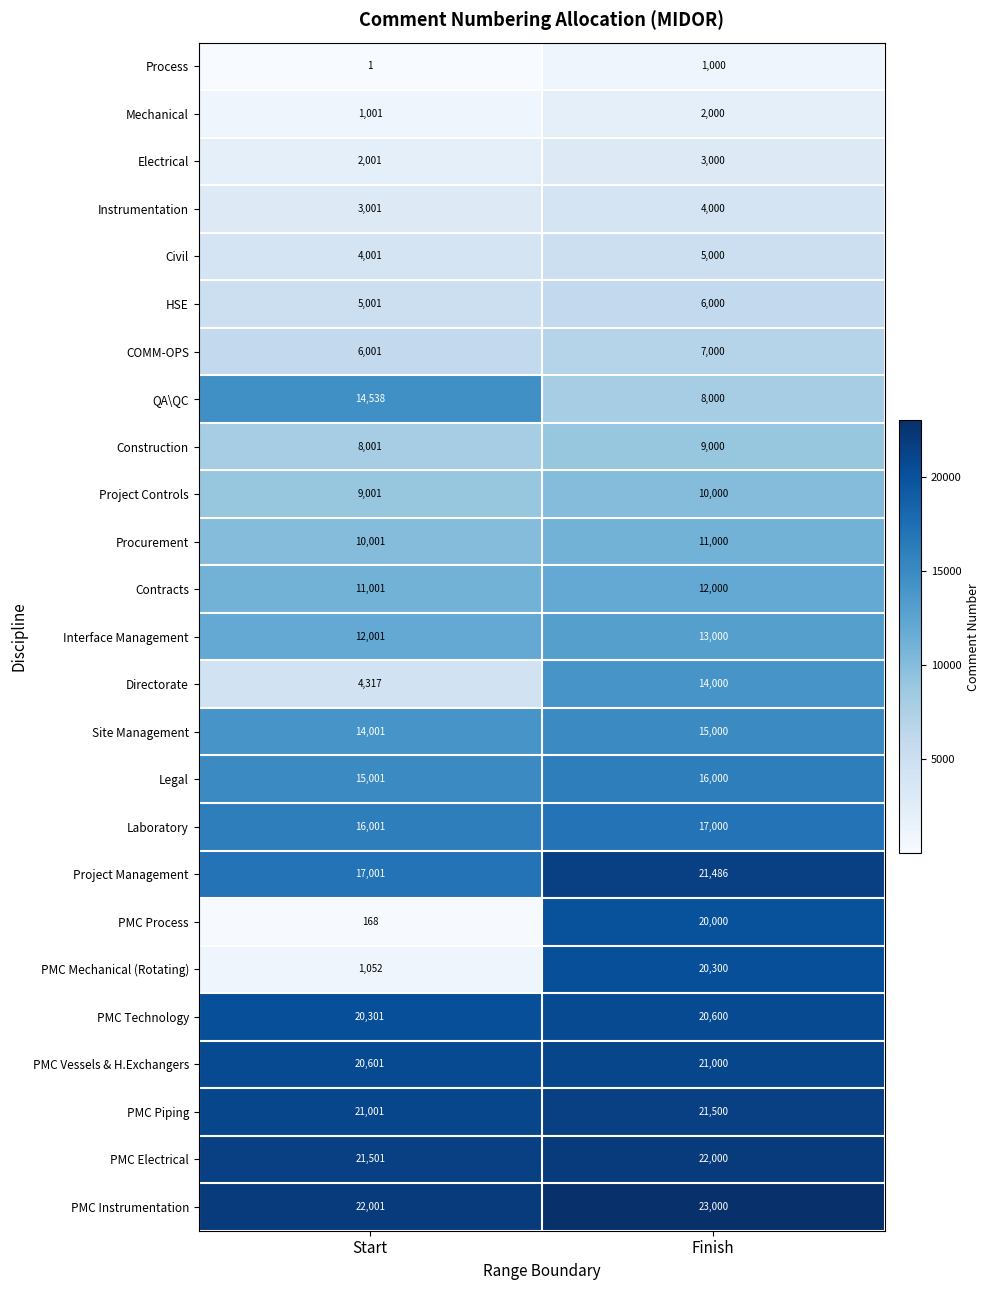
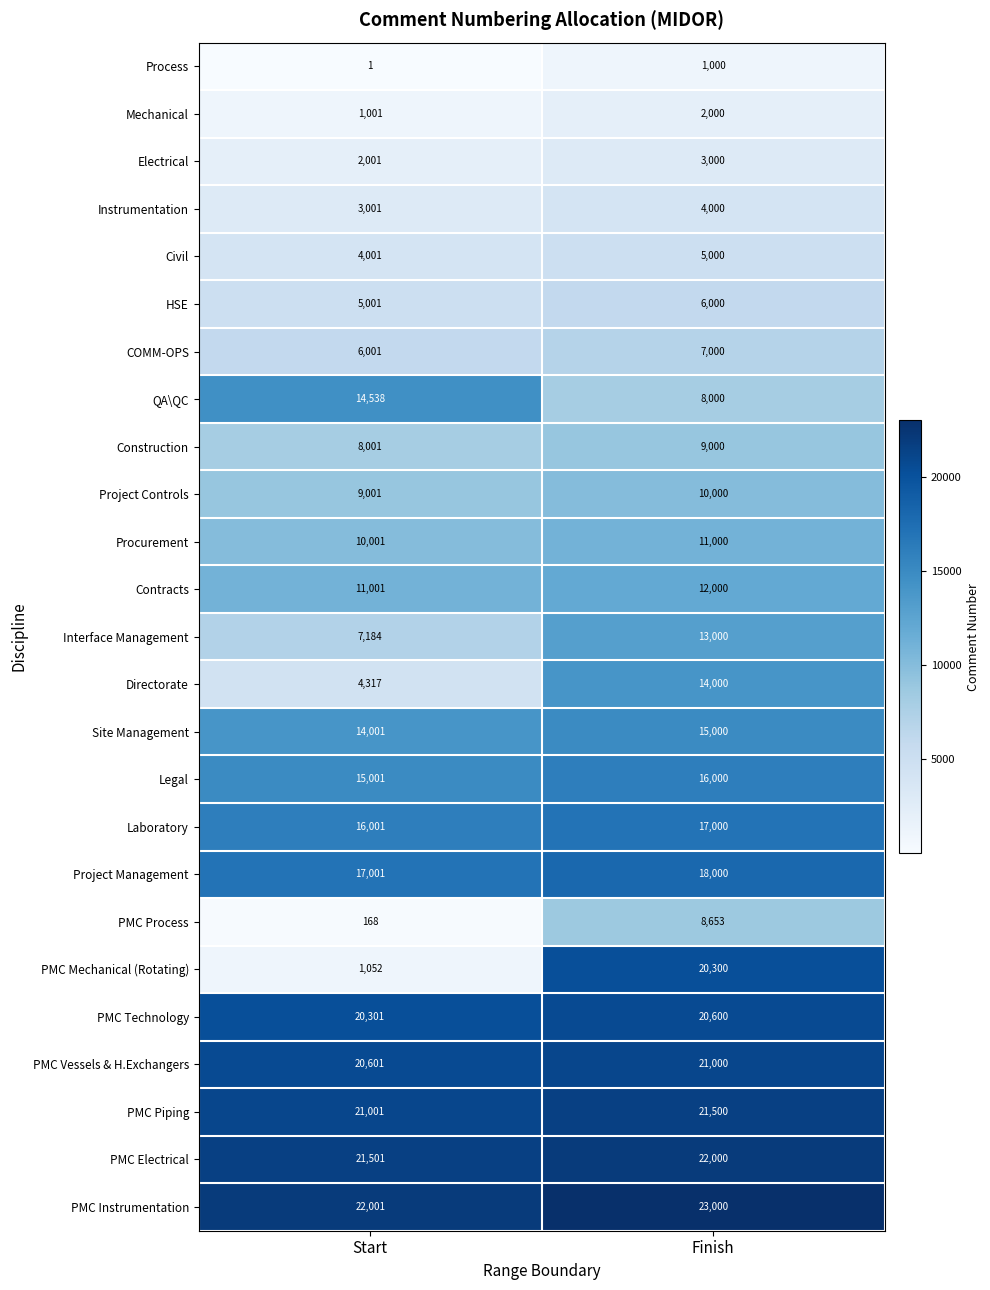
  {
    "Process": {
      "Start": "1",
      "Finish": "1,000"
    },
    "Mechanical": {
      "Start": "1,001",
      "Finish": "2,000"
    },
    "Electrical": {
      "Start": "2,001",
      "Finish": "3,000"
    },
    "Instrumentation": {
      "Start": "3,001",
      "Finish": "4,000"
    },
    "Civil": {
      "Start": "4,001",
      "Finish": "5,000"
    },
    "HSE": {
      "Start": "5,001",
      "Finish": "6,000"
    },
    "COMM-OPS": {
      "Start": "6,001",
      "Finish": "7,000"
    },
    "QA\\QC": {
      "Start": "14,538",
      "Finish": "8,000"
    },
    "Construction": {
      "Start": "8,001",
      "Finish": "9,000"
    },
    "Project Controls": {
      "Start": "9,001",
      "Finish": "10,000"
    },
    "Procurement": {
      "Start": "10,001",
      "Finish": "11,000"
    },
    "Contracts": {
      "Start": "11,001",
      "Finish": "12,000"
    },
    "Interface Management": {
-     "Start": "12,001",
+     "Start": "7,184",
      "Finish": "13,000"
    },
    "Directorate": {
      "Start": "4,317",
      "Finish": "14,000"
    },
    "Site Management": {
      "Start": "14,001",
      "Finish": "15,000"
    },
    "Legal": {
      "Start": "15,001",
      "Finish": "16,000"
    },
    "Laboratory": {
      "Start": "16,001",
      "Finish": "17,000"
    },
    "Project Management": {
      "Start": "17,001",
-     "Finish": "21,486"
+     "Finish": "18,000"
    },
    "PMC Process": {
      "Start": "168",
-     "Finish": "20,000"
+     "Finish": "8,653"
    },
    "PMC Mechanical (Rotating)": {
      "Start": "1,052",
      "Finish": "20,300"
    },
    "PMC Technology": {
      "Start": "20,301",
      "Finish": "20,600"
    },
    "PMC Vessels & H.Exchangers": {
      "Start": "20,601",
      "Finish": "21,000"
    },
    "PMC Piping": {
      "Start": "21,001",
      "Finish": "21,500"
    },
    "PMC Electrical": {
      "Start": "21,501",
      "Finish": "22,000"
    },
    "PMC Instrumentation": {
      "Start": "22,001",
      "Finish": "23,000"
    }
  }
